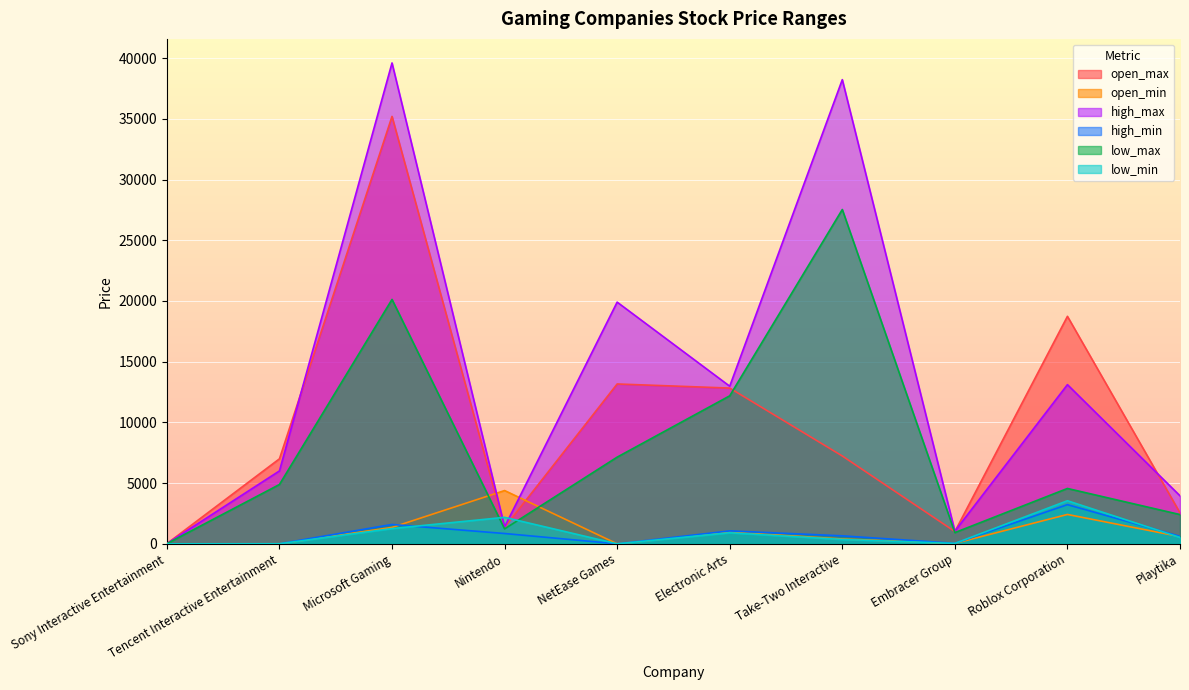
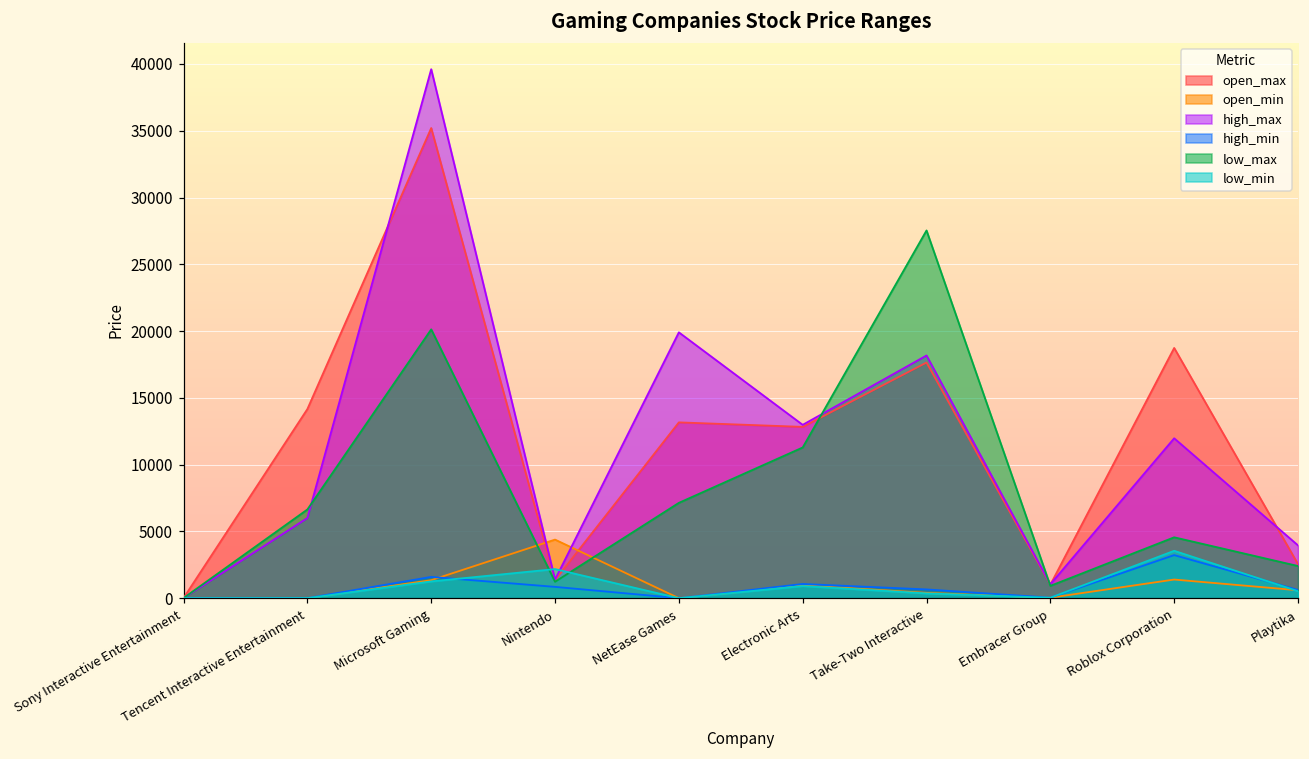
  {
    "open_max": {
-     "Tencent Interactive Entertainment": 7000,
+     "Tencent Interactive Entertainment": 14200,
      "Microsoft Gaming": 35200,
      "NetEase Games": 13200,
-     "Take-Two Interactive": 7200,
+     "Take-Two Interactive": 17600,
      "Roblox Corporation": 18700
    },
    "open_min": {
      "Nintendo": 4400,
-     "Roblox Corporation": 2400
+     "Roblox Corporation": 1400
    },
    "high_max": {
      "Tencent Interactive Entertainment": 6000,
      "Microsoft Gaming": 39600,
      "NetEase Games": 19900,
-     "Take-Two Interactive": 38200,
-     "Roblox Corporation": 13100,
+     "Take-Two Interactive": 18200,
+     "Roblox Corporation": 12000,
      "Playtika": 4000
    },
    "high_min": {
      "Microsoft Gaming": 1600,
      "Nintendo": 900,
      "Take-Two Interactive": 700,
      "Roblox Corporation": 3200
    },
    "low_max": {
-     "Tencent Interactive Entertainment": 4900,
+     "Tencent Interactive Entertainment": 6600,
      "Microsoft Gaming": 20100,
      "NetEase Games": 7100,
-     "Electronic Arts": 12200,
+     "Electronic Arts": 11300,
      "Take-Two Interactive": 27500,
      "Roblox Corporation": 4600
    },
    "low_min": {
      "Nintendo": 2200,
      "Roblox Corporation": 3500
    }
  }
